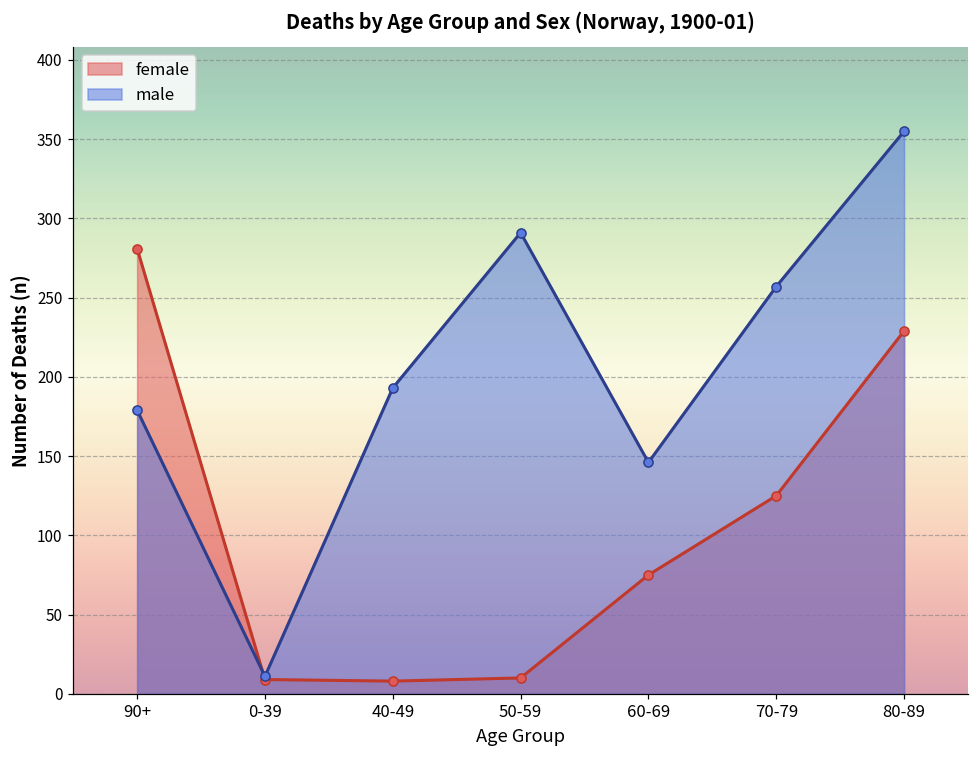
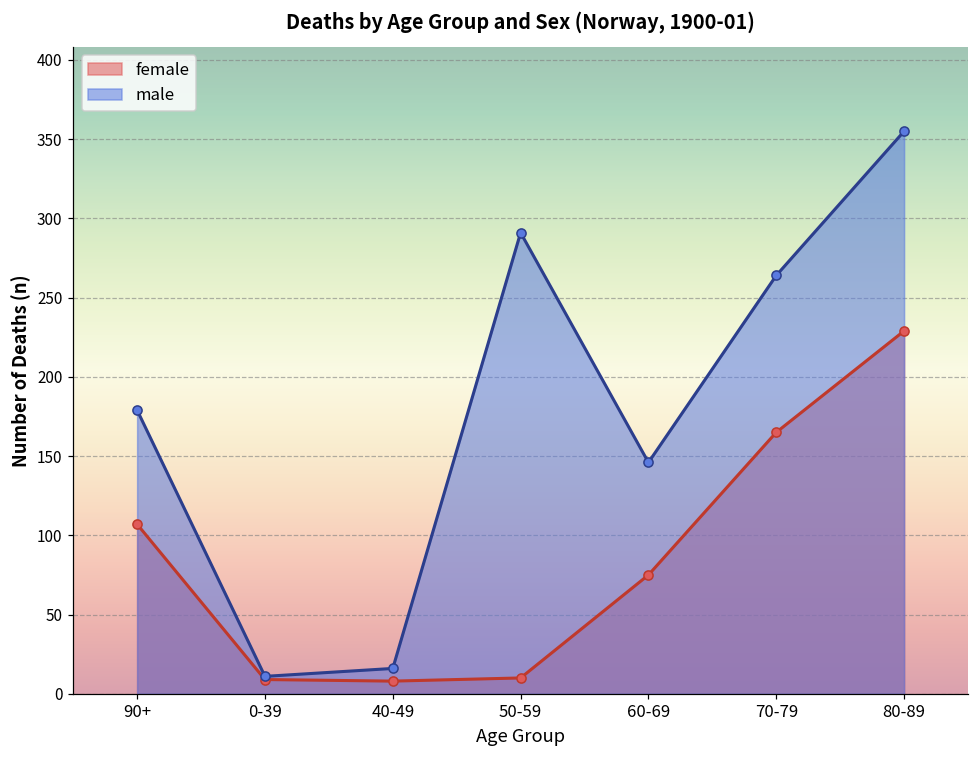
  {
    "female": {
-     "90+": 281,
+     "90+": 107,
      "0-39": 9,
      "40-49": 8,
      "50-59": 10,
      "60-69": 75,
-     "70-79": 125,
+     "70-79": 165,
      "80-89": 229
    },
    "male": {
      "90+": 179,
      "0-39": 11,
-     "40-49": 193,
+     "40-49": 16,
      "50-59": 291,
      "60-69": 146,
-     "70-79": 257,
+     "70-79": 264,
      "80-89": 355
    }
  }
